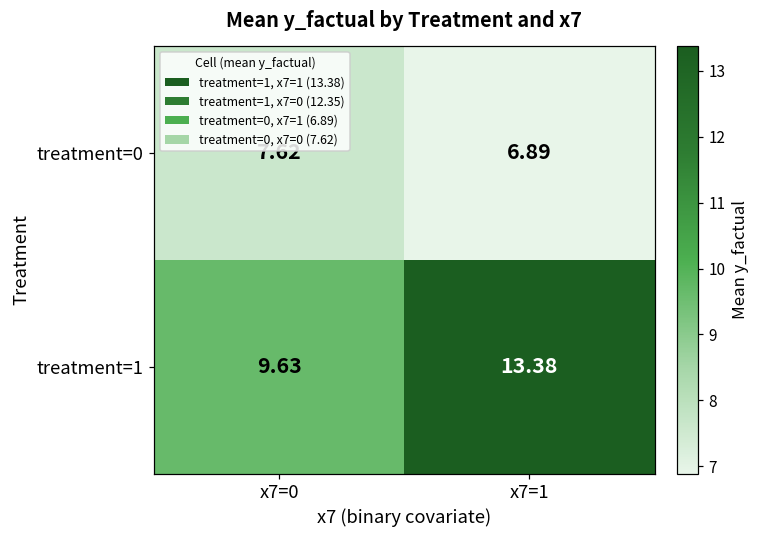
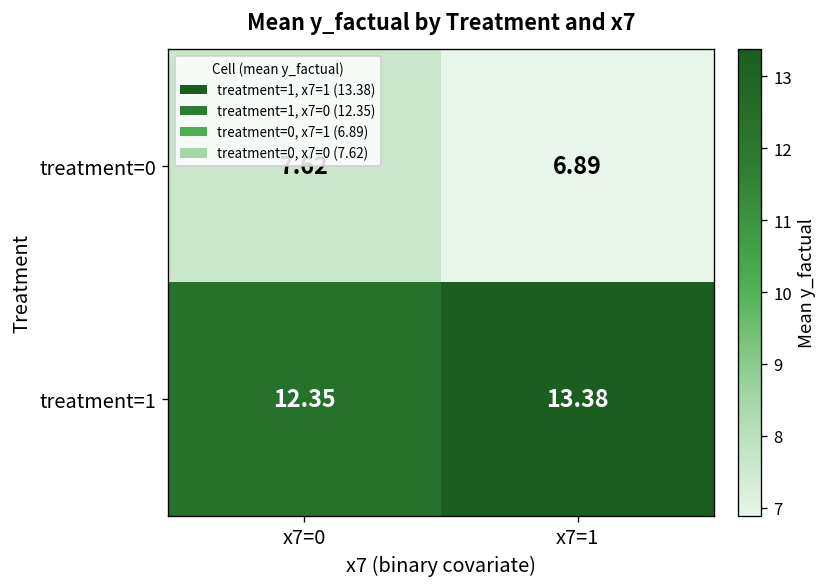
  {
    "treatment=0": {
      "x7=1": 6.89
    },
    "treatment=1": {
-     "x7=0": 9.63,
+     "x7=0": 12.35,
      "x7=1": 13.38
    }
  }
